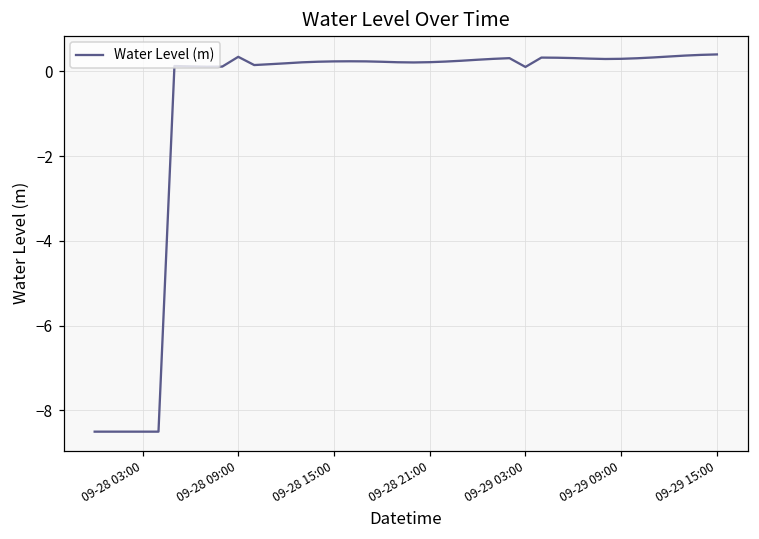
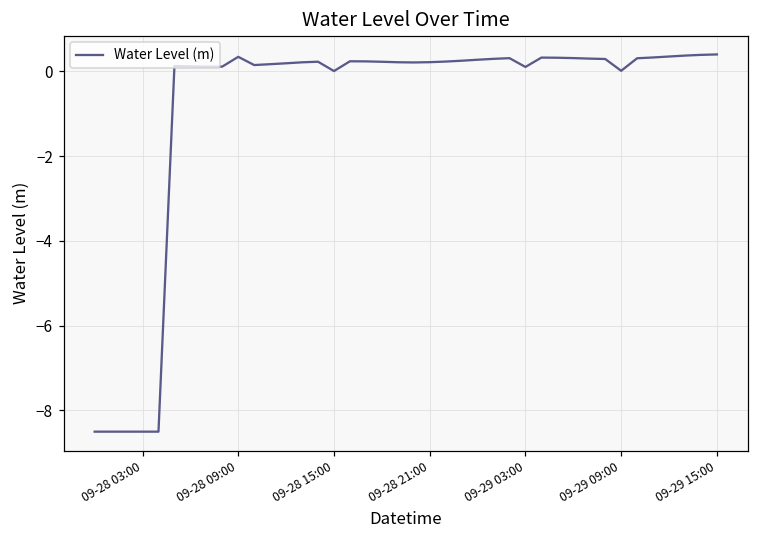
  {
    "09-28 03:00": -8.5,
    "09-28 09:00": 0.3,
-   "09-28 15:00": 0.2,
+   "09-28 15:00": 0.0,
    "09-28 21:00": 0.2,
    "09-29 03:00": 0.1,
-   "09-29 09:00": 0.3,
+   "09-29 09:00": 0.0,
    "09-29 15:00": 0.4
  }
